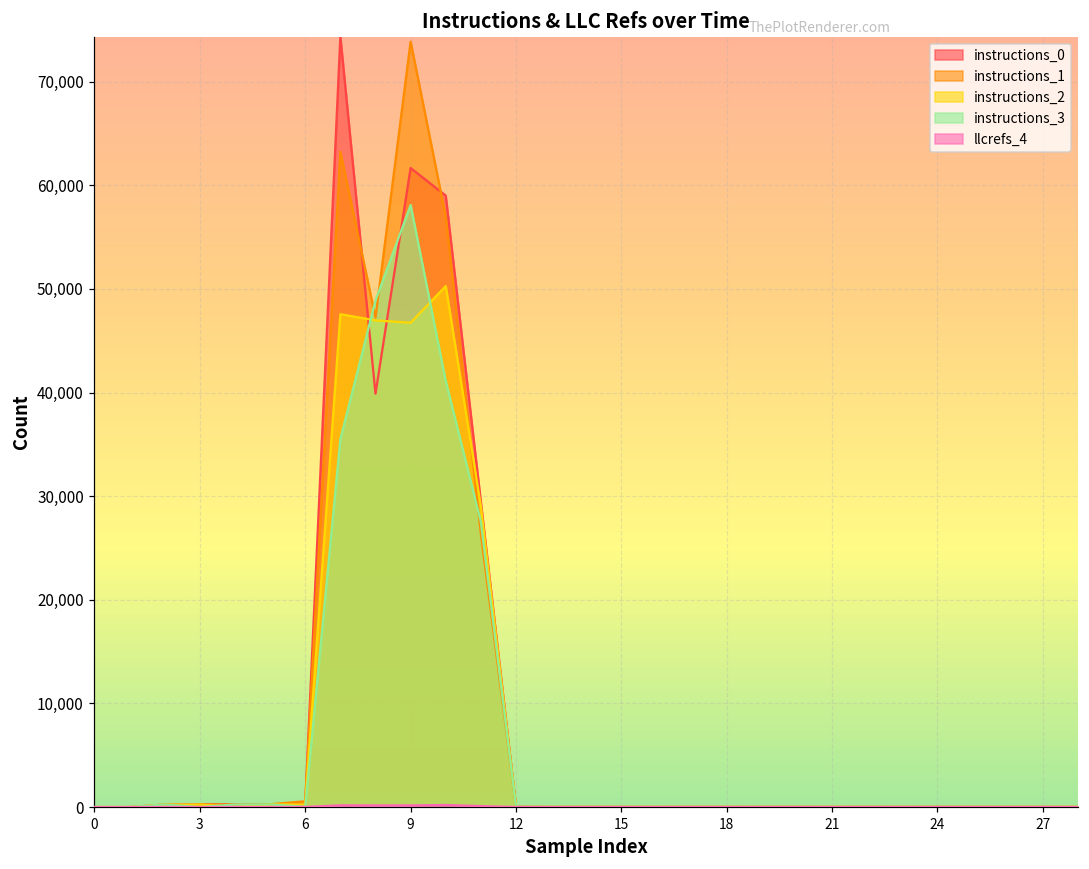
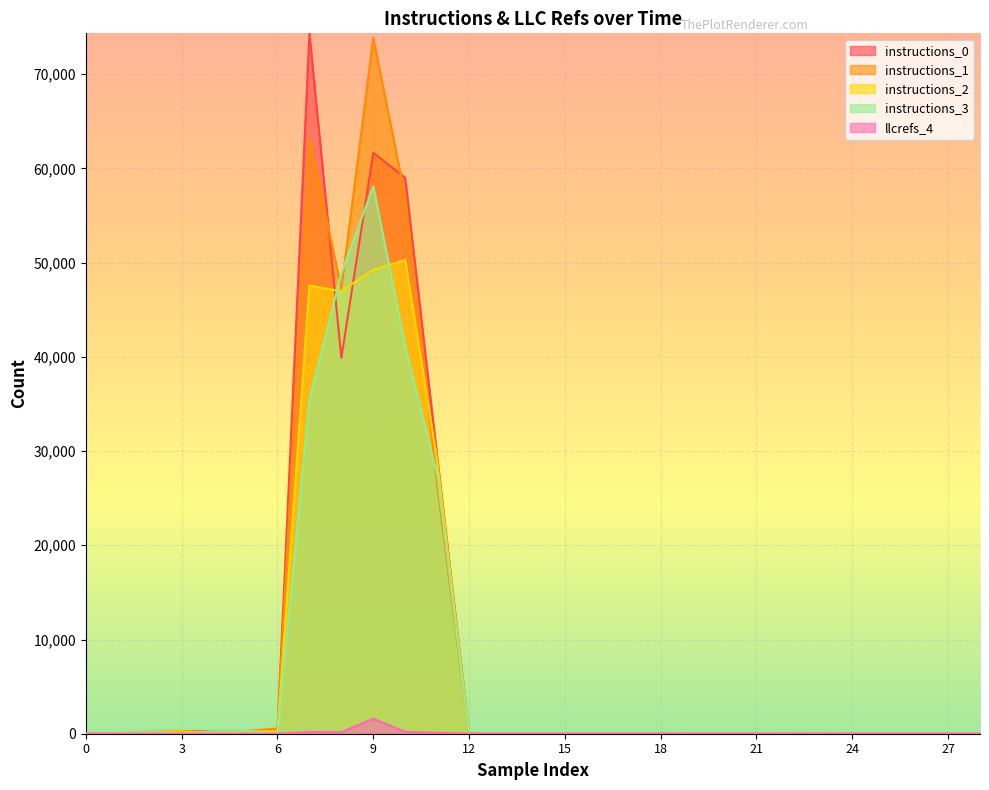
  {
    "instructions_0": {
      "9": "62,000"
    },
    "instructions_1": {
      "6": "1,000",
      "9": "74,000"
    },
    "instructions_2": {
-     "9": "47,000"
+     "9": "49,000"
    },
    "instructions_3": {
      "9": "58,000"
    },
    "llcrefs_4": {
-     "9": "0"
+     "9": "2,000"
    }
  }
